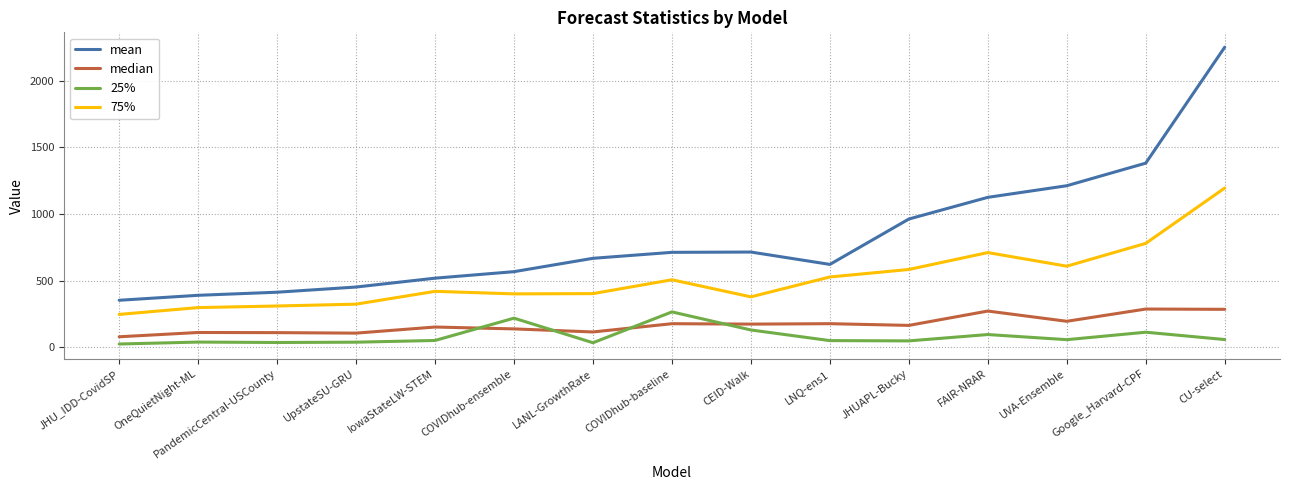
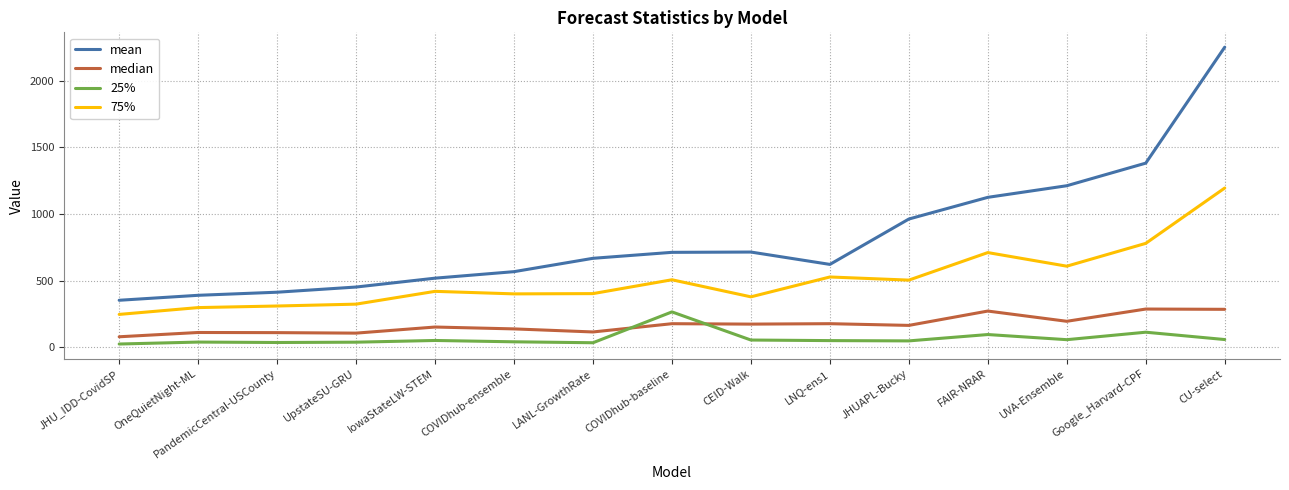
  {
    "mean": {
      "JHU_IDD-CovidSP": 350,
      "OneQuietNight-ML": 390,
      "PandemicCentral-USCounty": 410,
      "UpstateSU-GRU": 450,
      "IowaStateLW-STEM": 520,
      "COVIDhub-ensemble": 570,
      "LANL-GrowthRate": 670,
      "COVIDhub-baseline": 710,
      "CEID-Walk": 710,
      "LNQ-ens1": 620,
      "JHUAPL-Bucky": 960,
      "FAIR-NRAR": 1130,
      "UVA-Ensemble": 1210,
      "Google_Harvard-CPF": 1380,
      "CU-select": 2250
    },
    "median": {
      "JHU_IDD-CovidSP": 80,
      "OneQuietNight-ML": 110,
      "PandemicCentral-USCounty": 110,
      "UpstateSU-GRU": 110,
      "IowaStateLW-STEM": 150,
      "COVIDhub-ensemble": 140,
      "LANL-GrowthRate": 110,
      "COVIDhub-baseline": 180,
      "CEID-Walk": 170,
      "LNQ-ens1": 180,
      "JHUAPL-Bucky": 160,
      "FAIR-NRAR": 270,
      "UVA-Ensemble": 190,
      "Google_Harvard-CPF": 290,
      "CU-select": 280
    },
    "25%": {
      "JHU_IDD-CovidSP": 20,
      "OneQuietNight-ML": 40,
      "PandemicCentral-USCounty": 30,
      "UpstateSU-GRU": 40,
      "IowaStateLW-STEM": 50,
-     "COVIDhub-ensemble": 220,
+     "COVIDhub-ensemble": 40,
      "LANL-GrowthRate": 30,
      "COVIDhub-baseline": 260,
-     "CEID-Walk": 130,
+     "CEID-Walk": 50,
      "LNQ-ens1": 50,
      "JHUAPL-Bucky": 50,
      "FAIR-NRAR": 90,
      "UVA-Ensemble": 60,
      "Google_Harvard-CPF": 110,
      "CU-select": 60
    },
    "75%": {
      "JHU_IDD-CovidSP": 250,
      "OneQuietNight-ML": 300,
      "PandemicCentral-USCounty": 310,
      "UpstateSU-GRU": 320,
      "IowaStateLW-STEM": 420,
      "COVIDhub-ensemble": 400,
      "LANL-GrowthRate": 400,
      "COVIDhub-baseline": 510,
      "CEID-Walk": 380,
      "LNQ-ens1": 530,
-     "JHUAPL-Bucky": 580,
+     "JHUAPL-Bucky": 500,
      "FAIR-NRAR": 710,
      "UVA-Ensemble": 610,
      "Google_Harvard-CPF": 780,
      "CU-select": 1200
    }
  }
